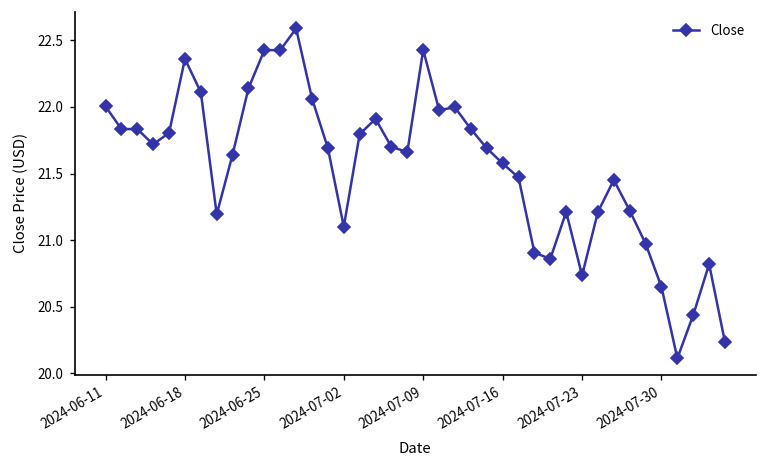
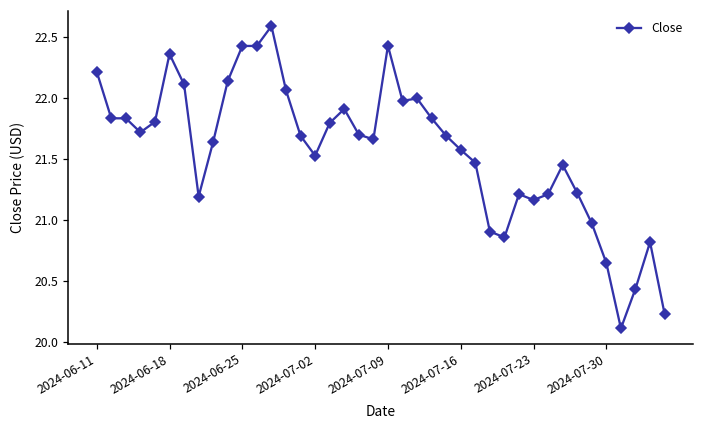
  {
-   "2024-06-11": 22.00,
+   "2024-06-11": 22.22,
    "2024-06-18": 22.36,
    "2024-06-25": 22.43,
-   "2024-07-02": 21.10,
+   "2024-07-02": 21.53,
    "2024-07-09": 22.43,
    "2024-07-16": 21.58,
-   "2024-07-23": 20.74,
+   "2024-07-23": 21.17,
    "2024-07-30": 20.65
  }
